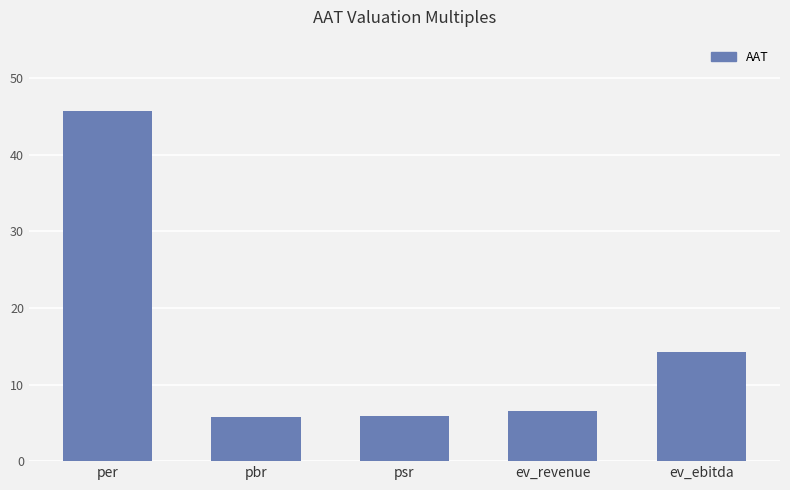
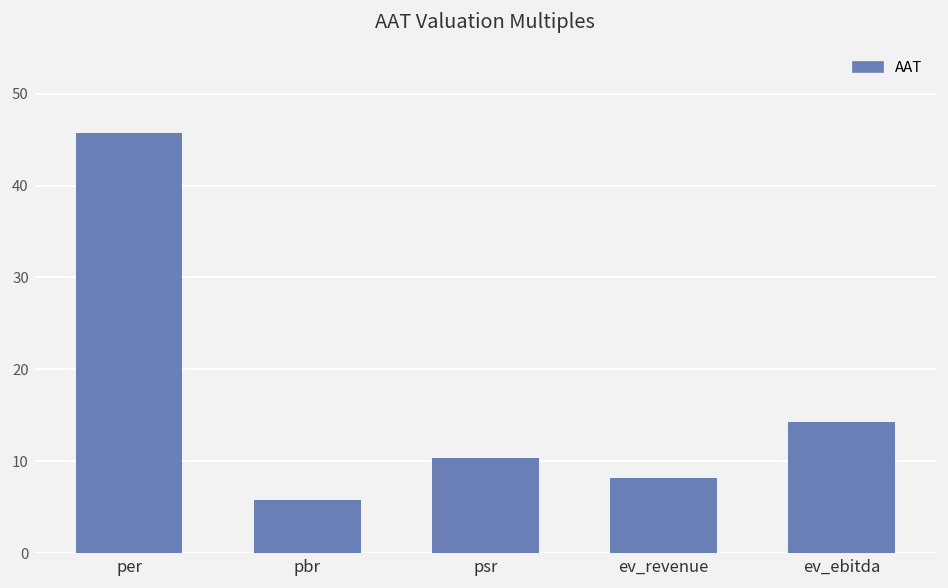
  {
    "per": 46,
    "pbr": 6,
-   "psr": 6,
-   "ev_revenue": 7,
+   "psr": 10,
+   "ev_revenue": 8,
    "ev_ebitda": 14
  }
